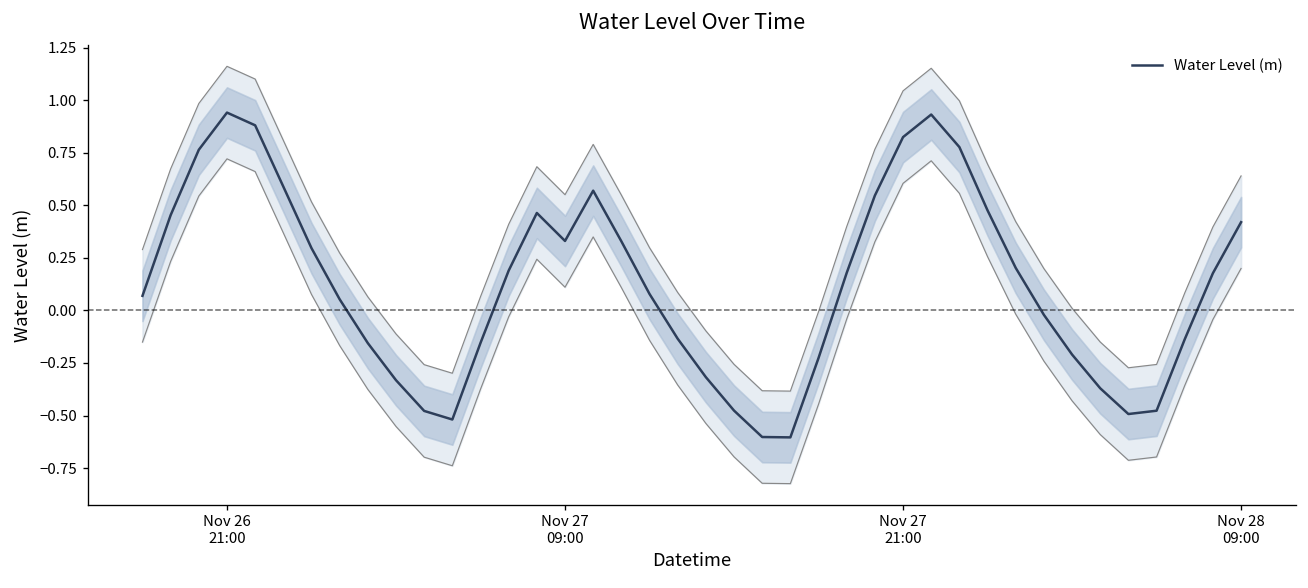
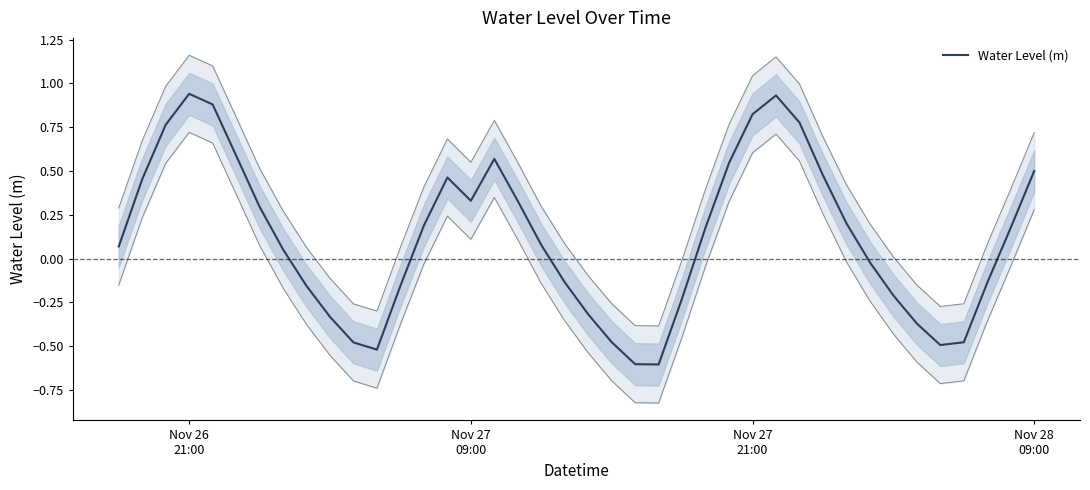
  {
    "Water Level (m)": {
      "Nov 26 21:00": 0.94,
      "Nov 27 09:00": 0.33,
      "Nov 27 21:00": 0.82,
-     "Nov 28 09:00": 0.42
+     "Nov 28 09:00": 0.50
    }
  }
